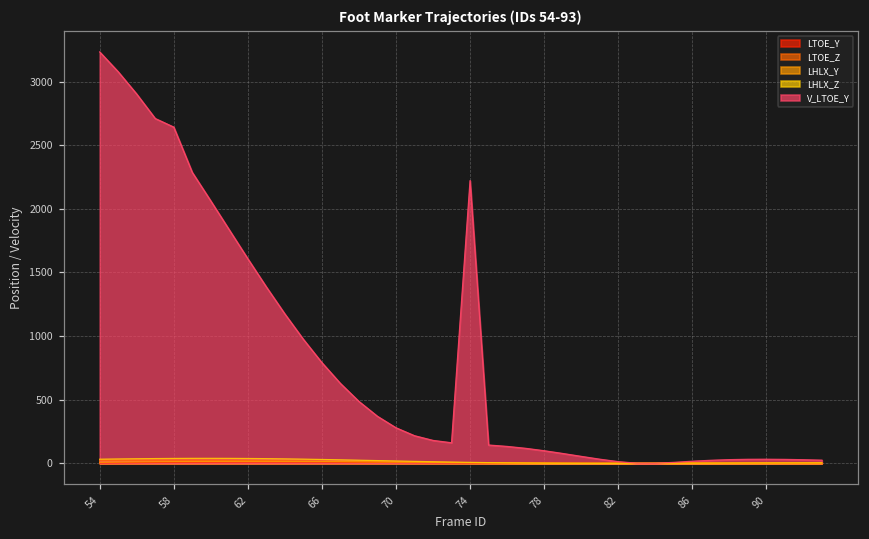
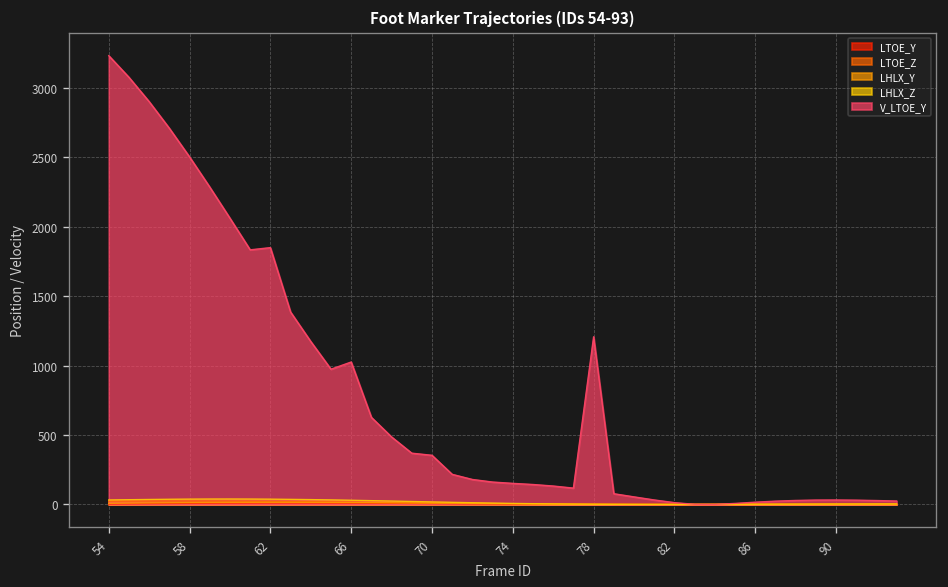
  {
    "V_LTOE_Y": {
      "54": 3230,
-     "58": 2640,
-     "62": 1610,
-     "66": 790,
-     "70": 280,
-     "74": 2220,
-     "78": 100,
+     "58": 2500,
+     "62": 1850,
+     "66": 1030,
+     "70": 350,
+     "74": 150,
+     "78": 1210,
      "90": 30
    }
  }
